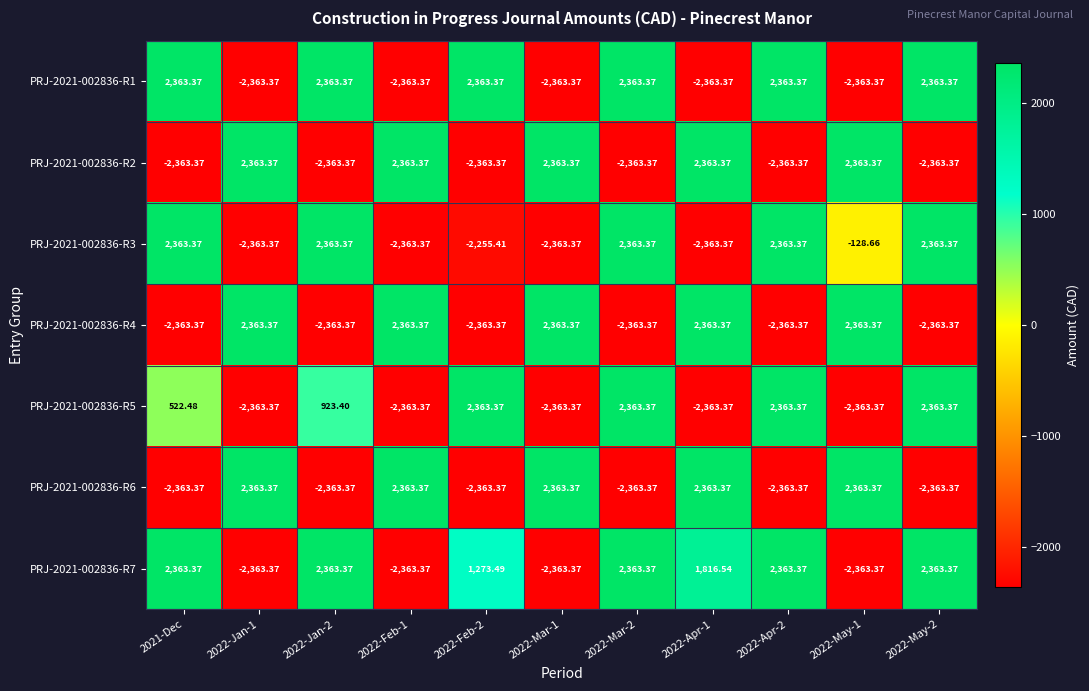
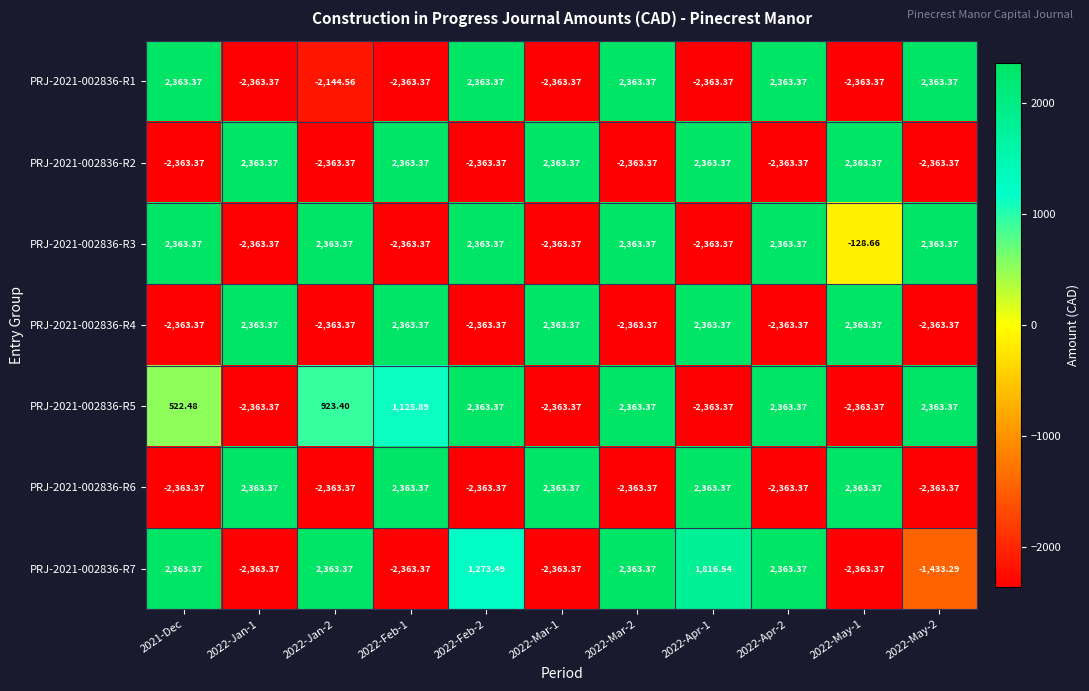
  {
    "PRJ-2021-002836-R1": {
      "2021-Dec": "2,363.37",
      "2022-Jan-1": "-2,363.37",
-     "2022-Jan-2": "2,363.37",
+     "2022-Jan-2": "-2,144.56",
      "2022-Feb-1": "-2,363.37",
      "2022-Feb-2": "2,363.37",
      "2022-Mar-1": "-2,363.37",
      "2022-Mar-2": "2,363.37",
      "2022-Apr-1": "-2,363.37",
      "2022-Apr-2": "2,363.37",
      "2022-May-1": "-2,363.37",
      "2022-May-2": "2,363.37"
    },
    "PRJ-2021-002836-R2": {
      "2021-Dec": "-2,363.37",
      "2022-Jan-1": "2,363.37",
      "2022-Jan-2": "-2,363.37",
      "2022-Feb-1": "2,363.37",
      "2022-Feb-2": "-2,363.37",
      "2022-Mar-1": "2,363.37",
      "2022-Mar-2": "-2,363.37",
      "2022-Apr-1": "2,363.37",
      "2022-Apr-2": "-2,363.37",
      "2022-May-1": "2,363.37",
      "2022-May-2": "-2,363.37"
    },
    "PRJ-2021-002836-R3": {
      "2021-Dec": "2,363.37",
      "2022-Jan-1": "-2,363.37",
      "2022-Jan-2": "2,363.37",
      "2022-Feb-1": "-2,363.37",
-     "2022-Feb-2": "-2,255.41",
+     "2022-Feb-2": "2,363.37",
      "2022-Mar-1": "-2,363.37",
      "2022-Mar-2": "2,363.37",
      "2022-Apr-1": "-2,363.37",
      "2022-Apr-2": "2,363.37",
      "2022-May-1": "-128.66",
      "2022-May-2": "2,363.37"
    },
    "PRJ-2021-002836-R4": {
      "2021-Dec": "-2,363.37",
      "2022-Jan-1": "2,363.37",
      "2022-Jan-2": "-2,363.37",
      "2022-Feb-1": "2,363.37",
      "2022-Feb-2": "-2,363.37",
      "2022-Mar-1": "2,363.37",
      "2022-Mar-2": "-2,363.37",
      "2022-Apr-1": "2,363.37",
      "2022-Apr-2": "-2,363.37",
      "2022-May-1": "2,363.37",
      "2022-May-2": "-2,363.37"
    },
    "PRJ-2021-002836-R5": {
      "2021-Dec": "522.48",
      "2022-Jan-1": "-2,363.37",
      "2022-Jan-2": "923.40",
-     "2022-Feb-1": "-2,363.37",
+     "2022-Feb-1": "1,125.89",
      "2022-Feb-2": "2,363.37",
      "2022-Mar-1": "-2,363.37",
      "2022-Mar-2": "2,363.37",
      "2022-Apr-1": "-2,363.37",
      "2022-Apr-2": "2,363.37",
      "2022-May-1": "-2,363.37",
      "2022-May-2": "2,363.37"
    },
    "PRJ-2021-002836-R6": {
      "2021-Dec": "-2,363.37",
      "2022-Jan-1": "2,363.37",
      "2022-Jan-2": "-2,363.37",
      "2022-Feb-1": "2,363.37",
      "2022-Feb-2": "-2,363.37",
      "2022-Mar-1": "2,363.37",
      "2022-Mar-2": "-2,363.37",
      "2022-Apr-1": "2,363.37",
      "2022-Apr-2": "-2,363.37",
      "2022-May-1": "2,363.37",
      "2022-May-2": "-2,363.37"
    },
    "PRJ-2021-002836-R7": {
      "2021-Dec": "2,363.37",
      "2022-Jan-1": "-2,363.37",
      "2022-Jan-2": "2,363.37",
      "2022-Feb-1": "-2,363.37",
      "2022-Feb-2": "1,273.49",
      "2022-Mar-1": "-2,363.37",
      "2022-Mar-2": "2,363.37",
      "2022-Apr-1": "1,816.54",
      "2022-Apr-2": "2,363.37",
      "2022-May-1": "-2,363.37",
-     "2022-May-2": "2,363.37"
+     "2022-May-2": "-1,433.29"
    }
  }
